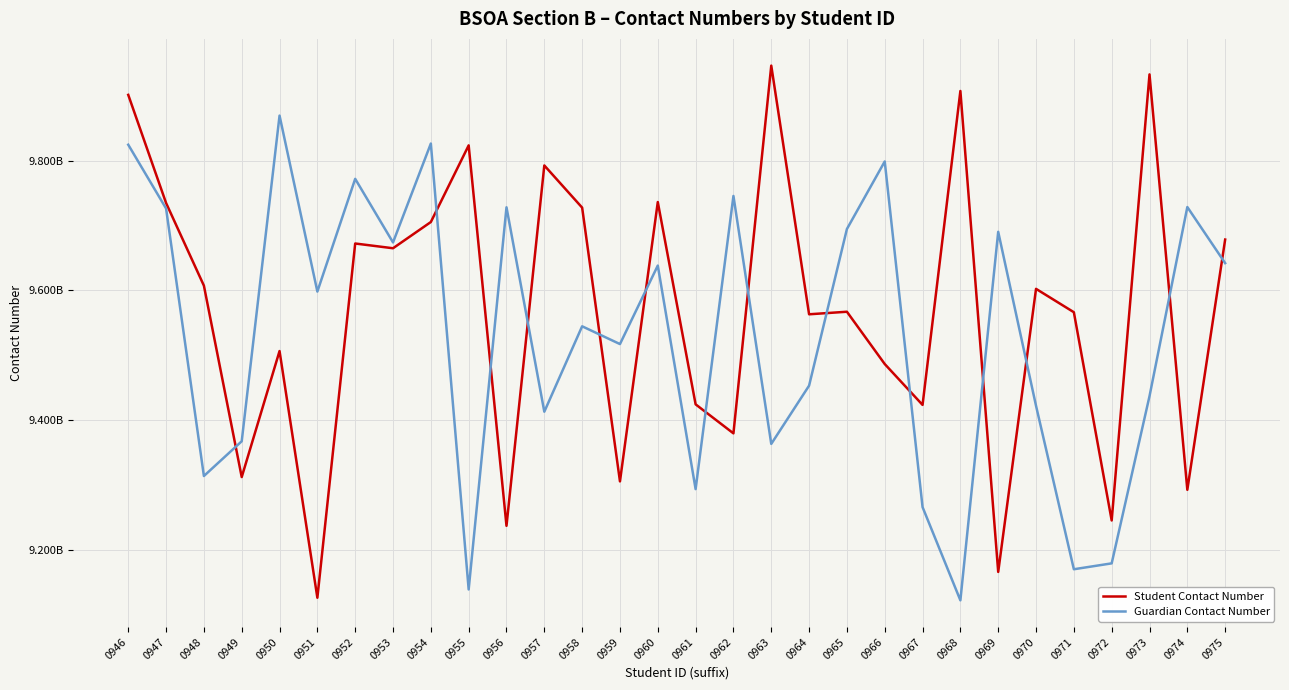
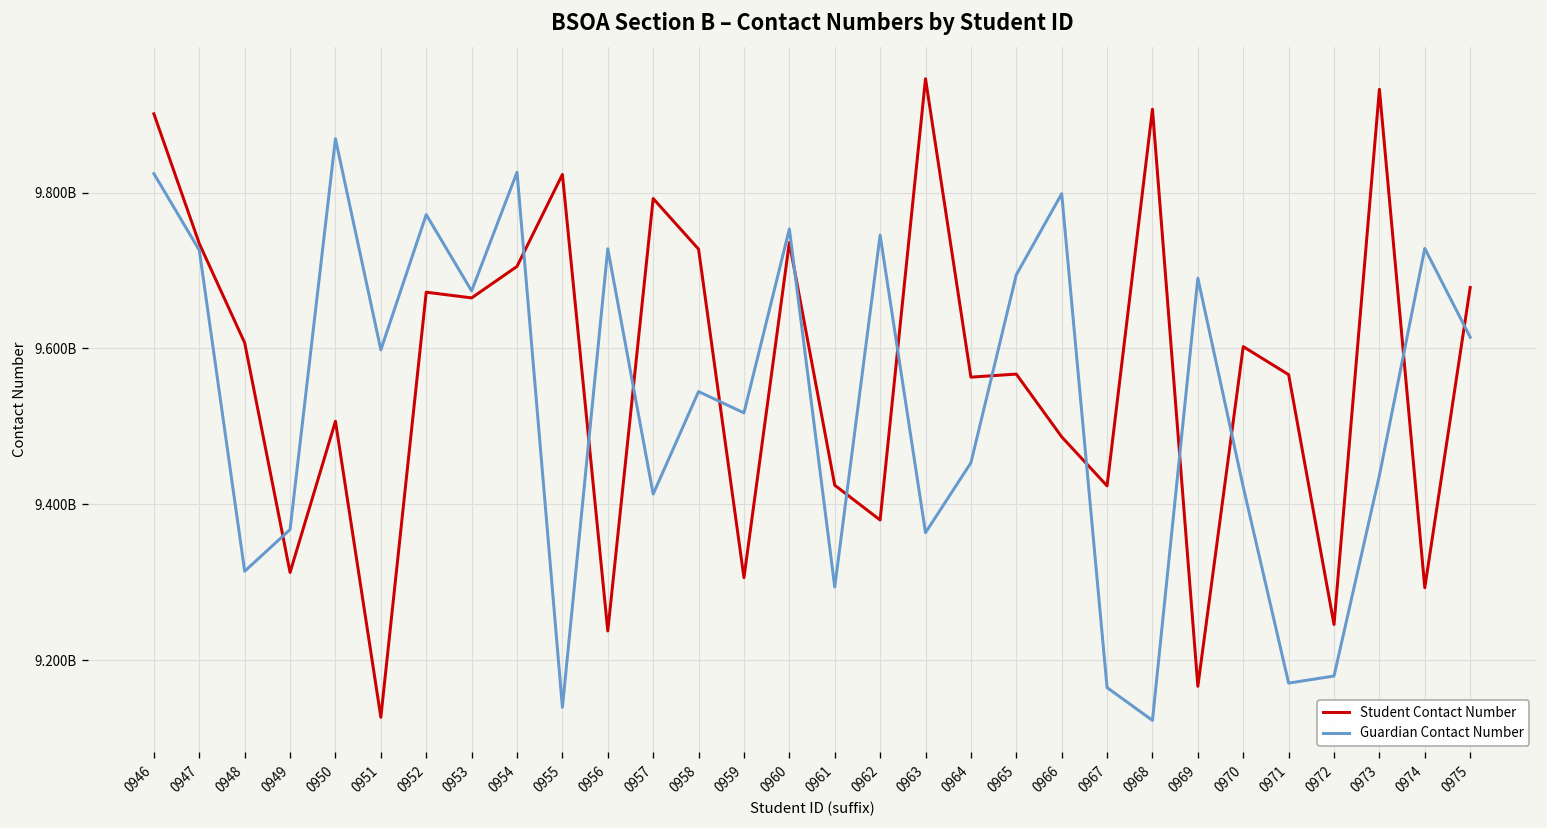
  {
    "Student Contact Number": {
      "0946": 9900000000,
      "0947": 9730000000,
      "0948": 9610000000,
      "0949": 9310000000,
      "0950": 9510000000,
      "0951": 9130000000,
      "0952": 9670000000,
      "0953": 9660000000,
      "0954": 9710000000,
      "0955": 9820000000,
      "0956": 9240000000,
      "0957": 9790000000,
      "0958": 9730000000,
      "0959": 9310000000,
      "0960": 9740000000,
      "0961": 9420000000,
      "0962": 9380000000,
      "0963": 9950000000,
      "0964": 9560000000,
      "0965": 9570000000,
      "0966": 9490000000,
      "0967": 9420000000,
      "0968": 9910000000,
      "0969": 9170000000,
      "0970": 9600000000,
      "0971": 9570000000,
      "0972": 9250000000,
      "0973": 9930000000,
      "0974": 9290000000,
      "0975": 9680000000
    },
    "Guardian Contact Number": {
      "0946": 9820000000,
      "0947": 9730000000,
      "0948": 9310000000,
      "0949": 9370000000,
      "0950": 9870000000,
      "0951": 9600000000,
      "0952": 9770000000,
      "0953": 9670000000,
      "0954": 9830000000,
      "0955": 9140000000,
      "0956": 9730000000,
      "0957": 9410000000,
      "0958": 9540000000,
      "0959": 9520000000,
-     "0960": 9640000000,
+     "0960": 9750000000,
      "0961": 9290000000,
      "0962": 9750000000,
      "0963": 9360000000,
      "0964": 9450000000,
      "0965": 9690000000,
      "0966": 9800000000,
-     "0967": 9270000000,
+     "0967": 9160000000,
      "0968": 9120000000,
      "0969": 9690000000,
      "0970": 9420000000,
      "0971": 9170000000,
      "0972": 9180000000,
      "0973": 9440000000,
      "0974": 9730000000,
-     "0975": 9640000000
+     "0975": 9610000000
    }
  }
